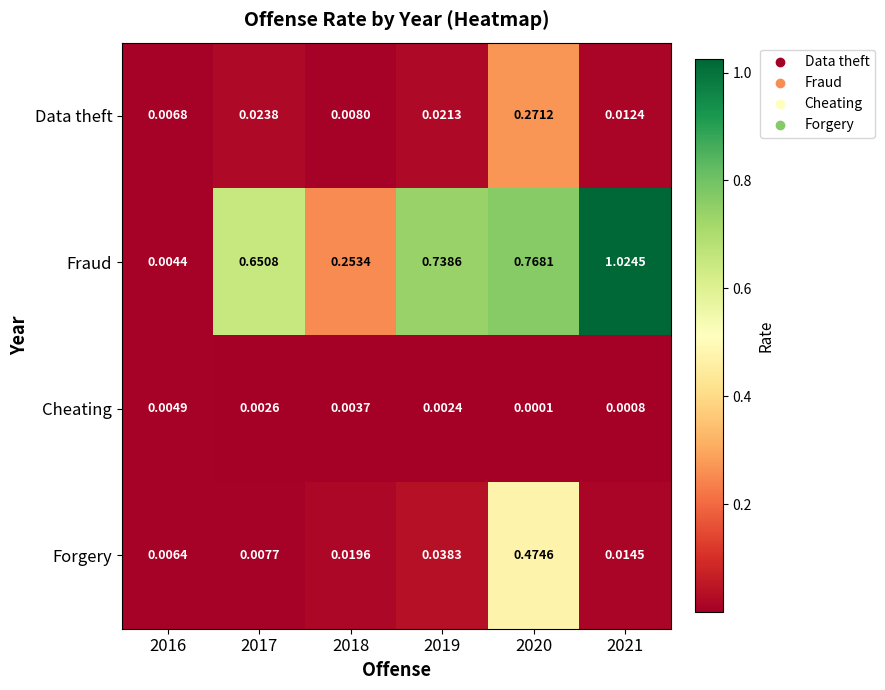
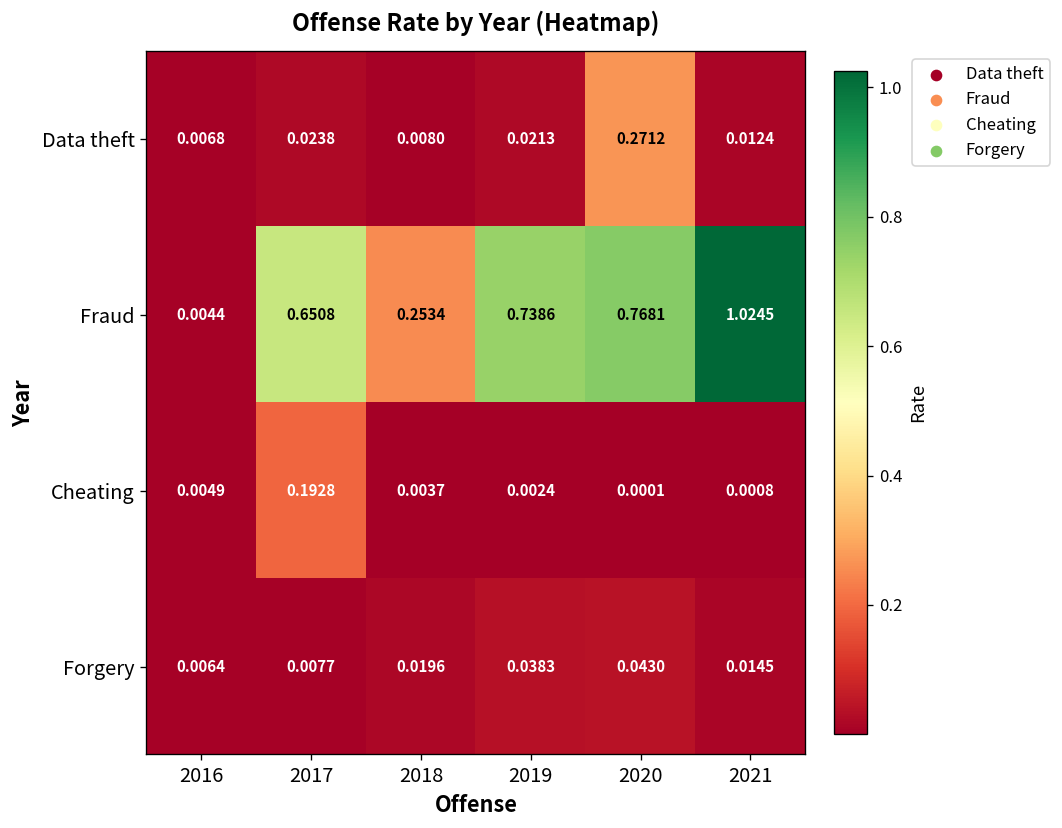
  {
    "Data theft": {
      "2016": 0.0068,
      "2017": 0.0238,
      "2018": 0.0080,
      "2019": 0.0213,
      "2020": 0.2712,
      "2021": 0.0124
    },
    "Fraud": {
      "2016": 0.0044,
      "2017": 0.6508,
      "2018": 0.2534,
      "2019": 0.7386,
      "2020": 0.7681,
      "2021": 1.0245
    },
    "Cheating": {
      "2016": 0.0049,
-     "2017": 0.0026,
+     "2017": 0.1928,
      "2018": 0.0037,
      "2019": 0.0024,
      "2020": 0.0001,
      "2021": 0.0008
    },
    "Forgery": {
      "2016": 0.0064,
      "2017": 0.0077,
      "2018": 0.0196,
      "2019": 0.0383,
-     "2020": 0.4746,
+     "2020": 0.0430,
      "2021": 0.0145
    }
  }
